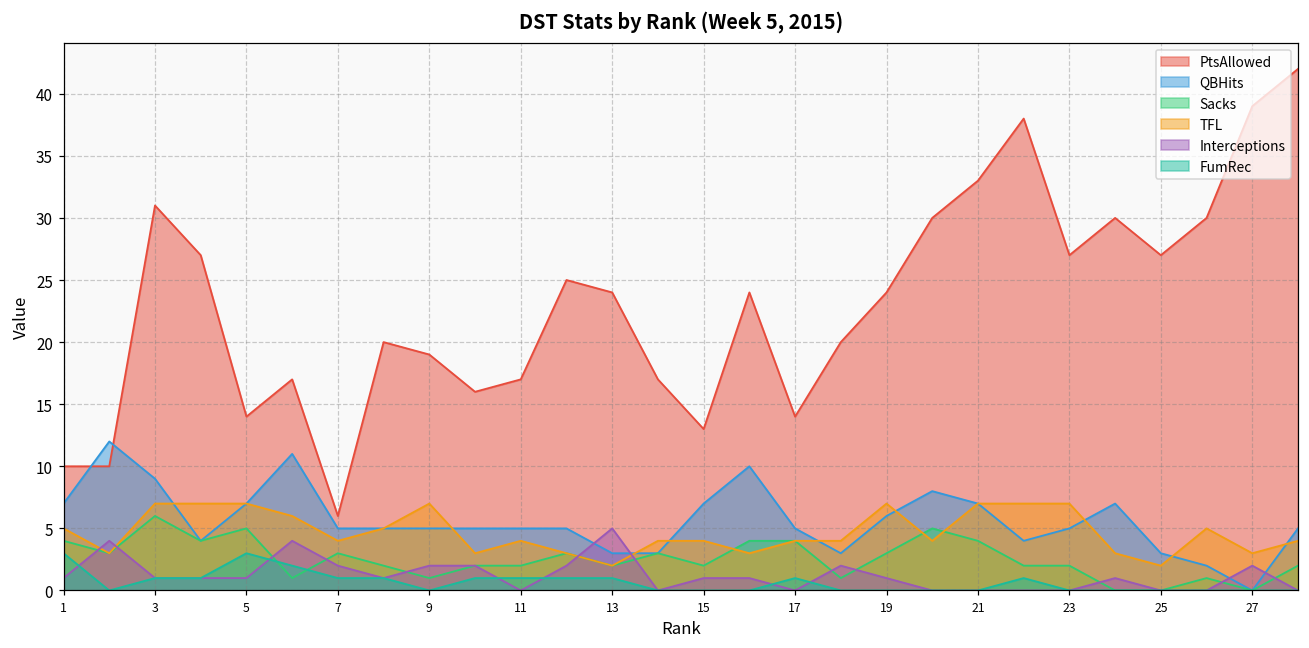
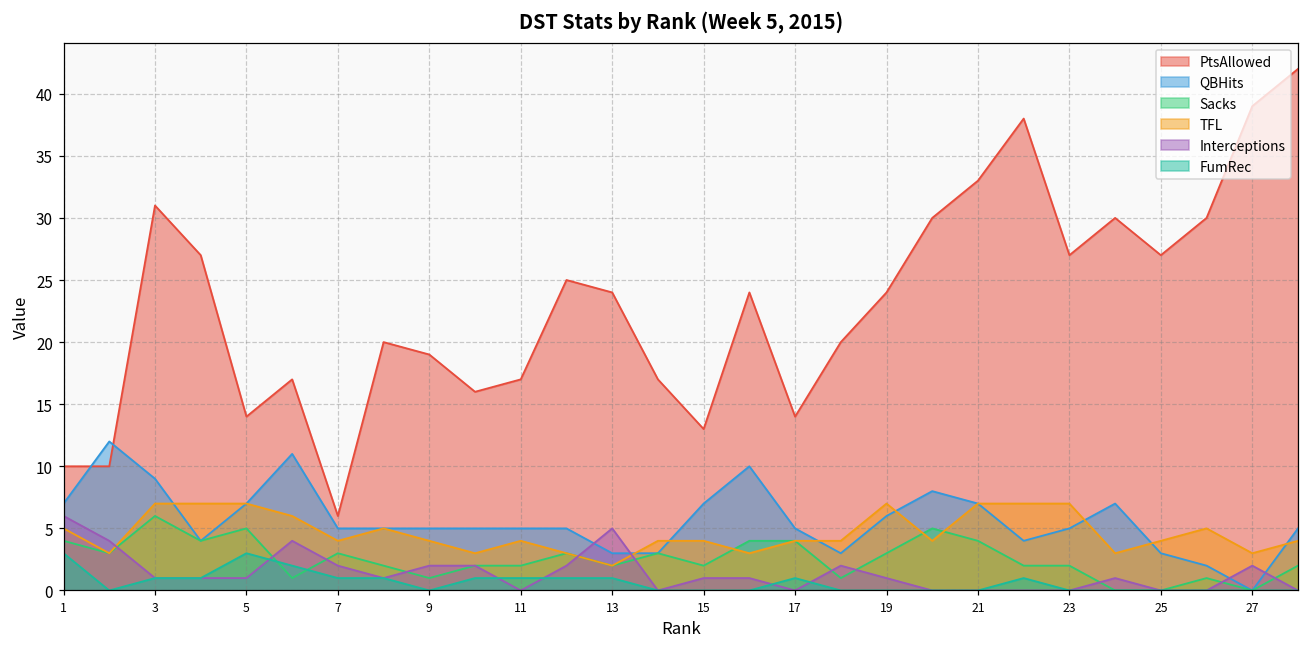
  {
    "PtsAllowed": {
      "1": 10,
      "3": 31,
      "5": 14,
      "7": 6,
      "9": 19,
      "11": 17,
      "13": 24,
      "15": 13,
      "17": 14,
      "19": 24,
      "21": 33,
      "23": 27,
      "25": 27
    },
    "TFL": {
      "1": 5,
      "3": 7,
      "7": 4,
-     "9": 7,
+     "9": 4,
      "11": 4,
      "15": 4,
      "19": 7,
      "23": 7,
-     "25": 2,
+     "25": 4,
      "27": 3
    },
    "Interceptions": {
-     "1": 1,
+     "1": 6,
      "5": 1,
      "7": 2,
      "9": 2,
      "11": 0,
      "13": 5,
      "15": 1,
      "17": 0,
      "19": 1,
      "27": 2
    }
  }
